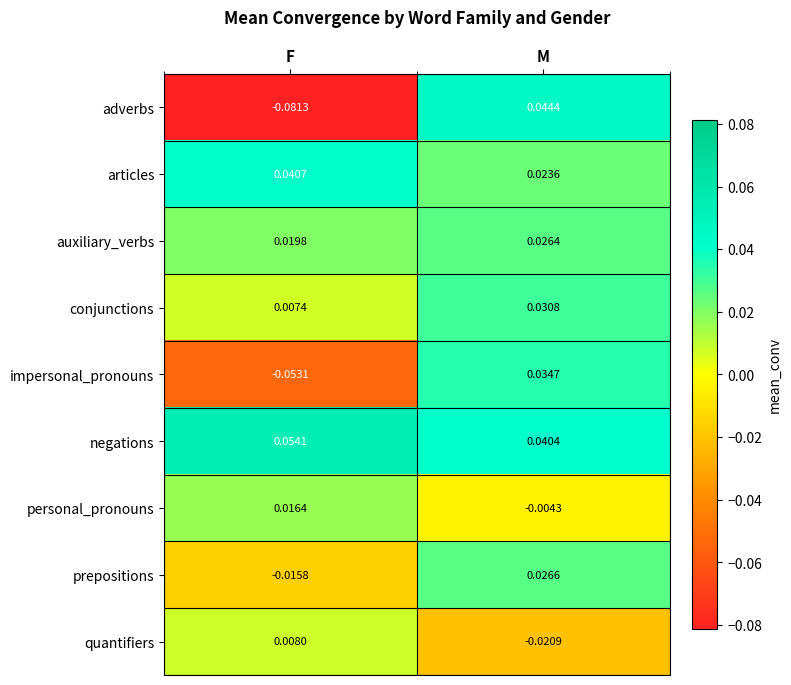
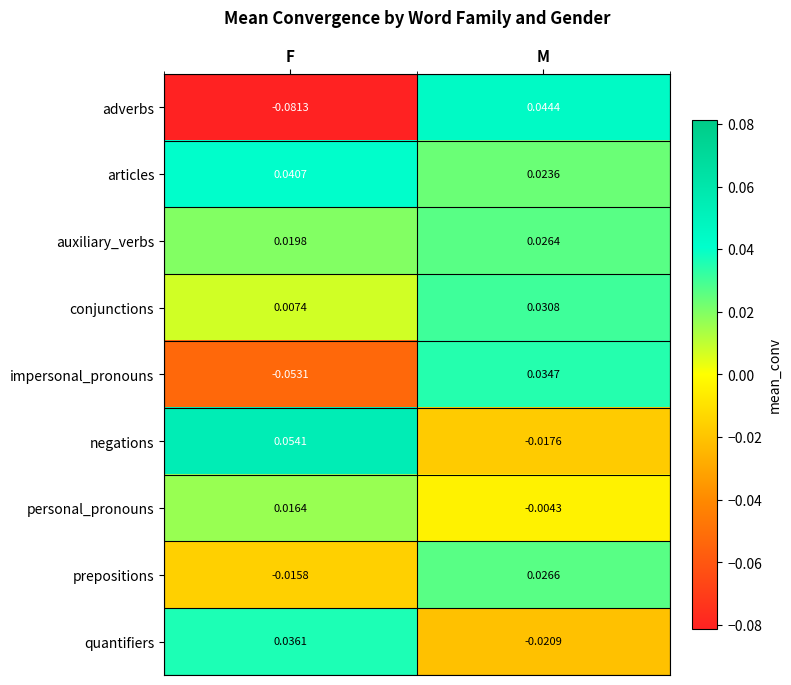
  {
    "adverbs": {
      "F": -0.0813,
      "M": 0.0444
    },
    "articles": {
      "F": 0.0407,
      "M": 0.0236
    },
    "auxiliary_verbs": {
      "F": 0.0198,
      "M": 0.0264
    },
    "conjunctions": {
      "F": 0.0074,
      "M": 0.0308
    },
    "impersonal_pronouns": {
      "F": -0.0531,
      "M": 0.0347
    },
    "negations": {
      "F": 0.0541,
-     "M": 0.0404
+     "M": -0.0176
    },
    "personal_pronouns": {
      "F": 0.0164,
      "M": -0.0043
    },
    "prepositions": {
      "F": -0.0158,
      "M": 0.0266
    },
    "quantifiers": {
-     "F": 0.0080,
+     "F": 0.0361,
      "M": -0.0209
    }
  }
